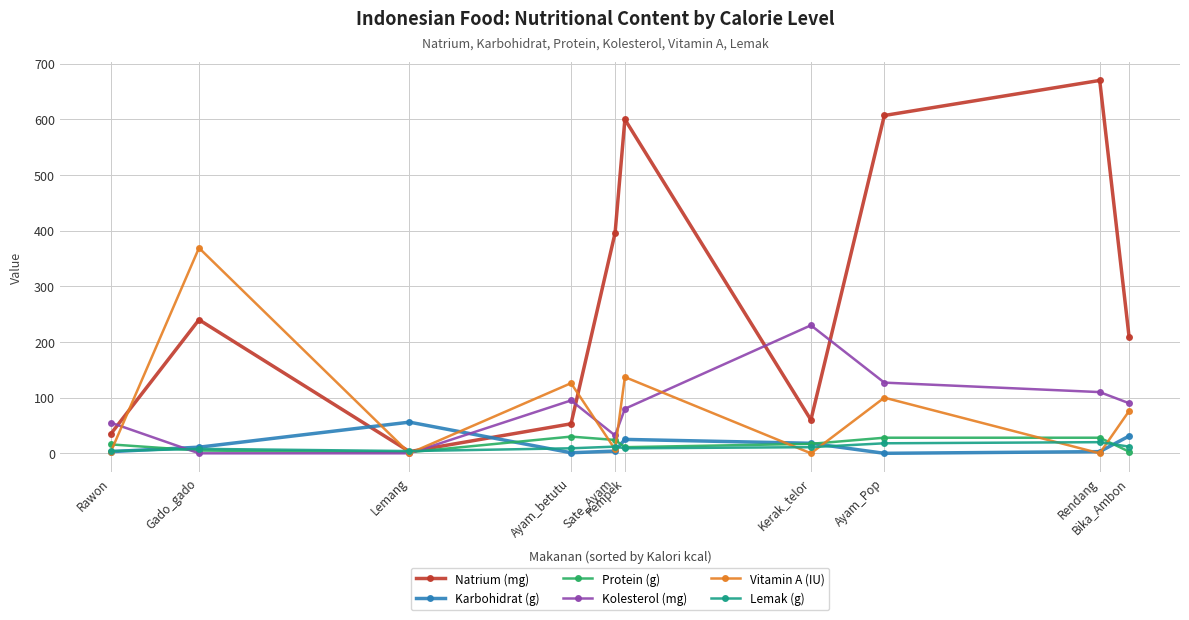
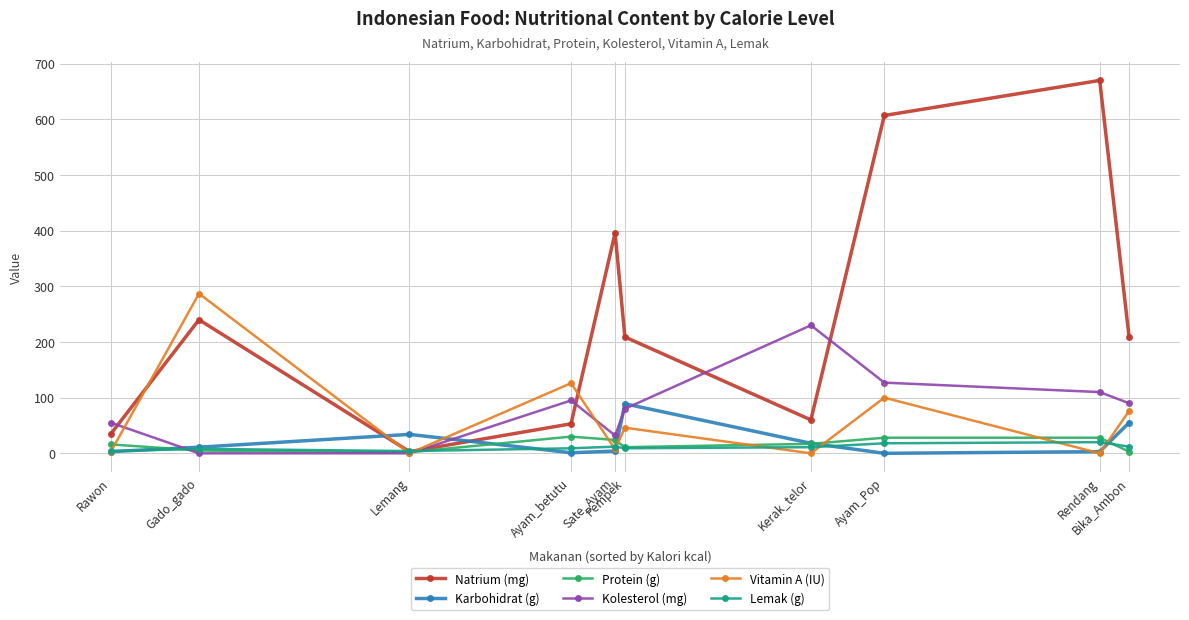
  {
    "Natrium (mg)": {
      "Rawon": 40,
      "Gado_gado": 240,
      "Ayam_betutu": 50,
      "Sate_Ayam": 400,
-     "Pempek": 600,
+     "Pempek": 210,
      "Kerak_telor": 60,
      "Ayam_Pop": 610,
      "Rendang": 670,
      "Bika_Ambon": 210
    },
    "Karbohidrat (g)": {
-     "Lemang": 60,
+     "Lemang": 30,
      "Ayam_betutu": 0,
-     "Pempek": 30,
+     "Pempek": 90,
      "Ayam_Pop": 0,
-     "Bika_Ambon": 30
+     "Bika_Ambon": 60
    },
    "Kolesterol (mg)": {
      "Rawon": 60,
      "Gado_gado": 0,
      "Ayam_betutu": 100,
      "Sate_Ayam": 30,
      "Pempek": 80,
      "Kerak_telor": 230,
      "Ayam_Pop": 130,
      "Rendang": 110,
      "Bika_Ambon": 90
    },
    "Vitamin A (IU)": {
-     "Gado_gado": 370,
+     "Gado_gado": 290,
      "Ayam_betutu": 130,
-     "Pempek": 140,
+     "Pempek": 50,
      "Kerak_telor": 0,
      "Ayam_Pop": 100,
      "Bika_Ambon": 80
    }
  }
